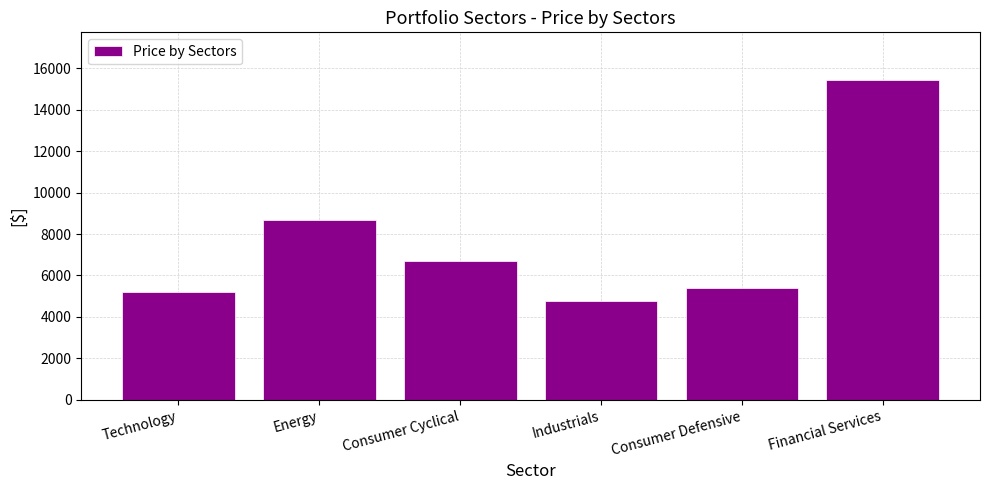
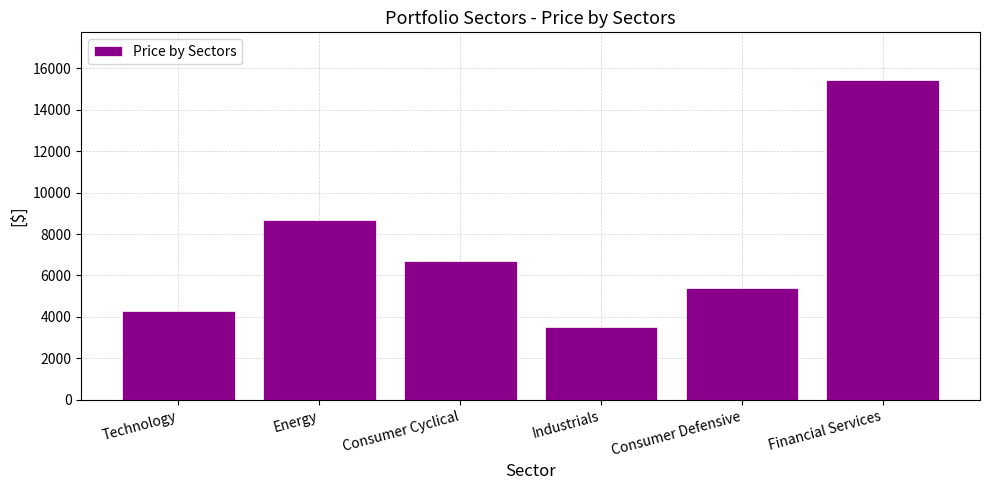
  {
-   "Technology": 5200,
+   "Technology": 4300,
    "Energy": 8700,
    "Consumer Cyclical": 6700,
-   "Industrials": 4800,
+   "Industrials": 3500,
    "Consumer Defensive": 5400,
    "Financial Services": 15400
  }
